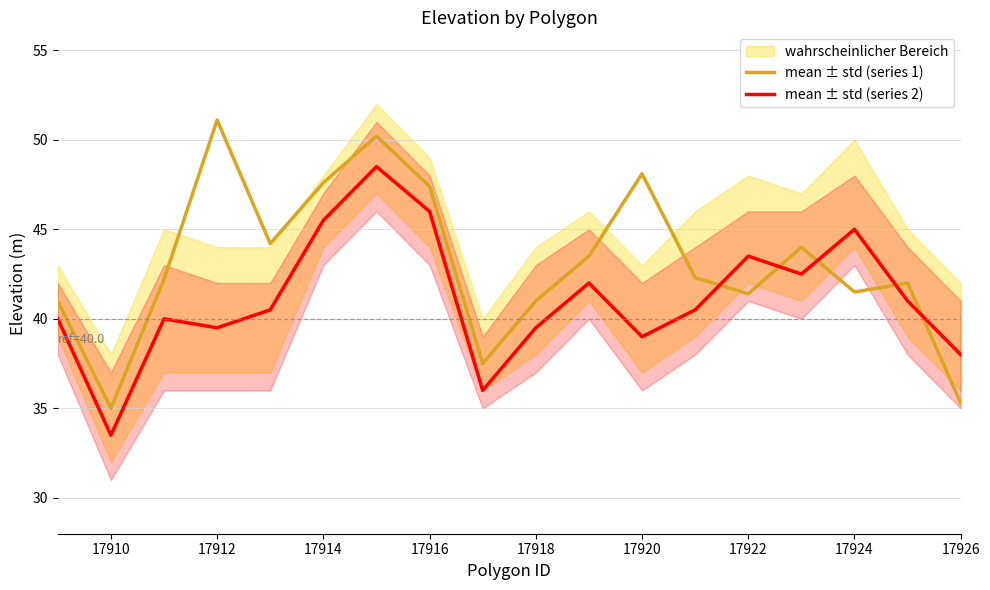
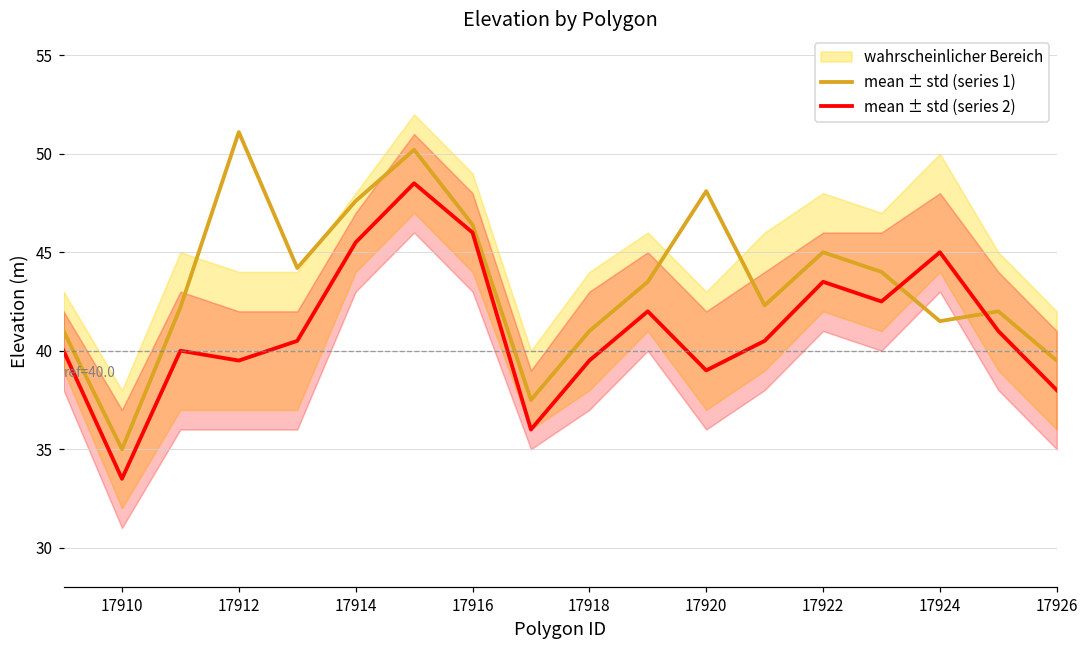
  {
    "mean ± std (series 1)": {
      "17910": 35.0,
      "17912": 51.1,
      "17914": 47.6,
-     "17916": 47.4,
+     "17916": 46.4,
      "17918": 41.0,
      "17920": 48.1,
-     "17922": 41.4,
+     "17922": 45.0,
      "17924": 41.5,
-     "17926": 35.3
+     "17926": 39.5
    }
  }
